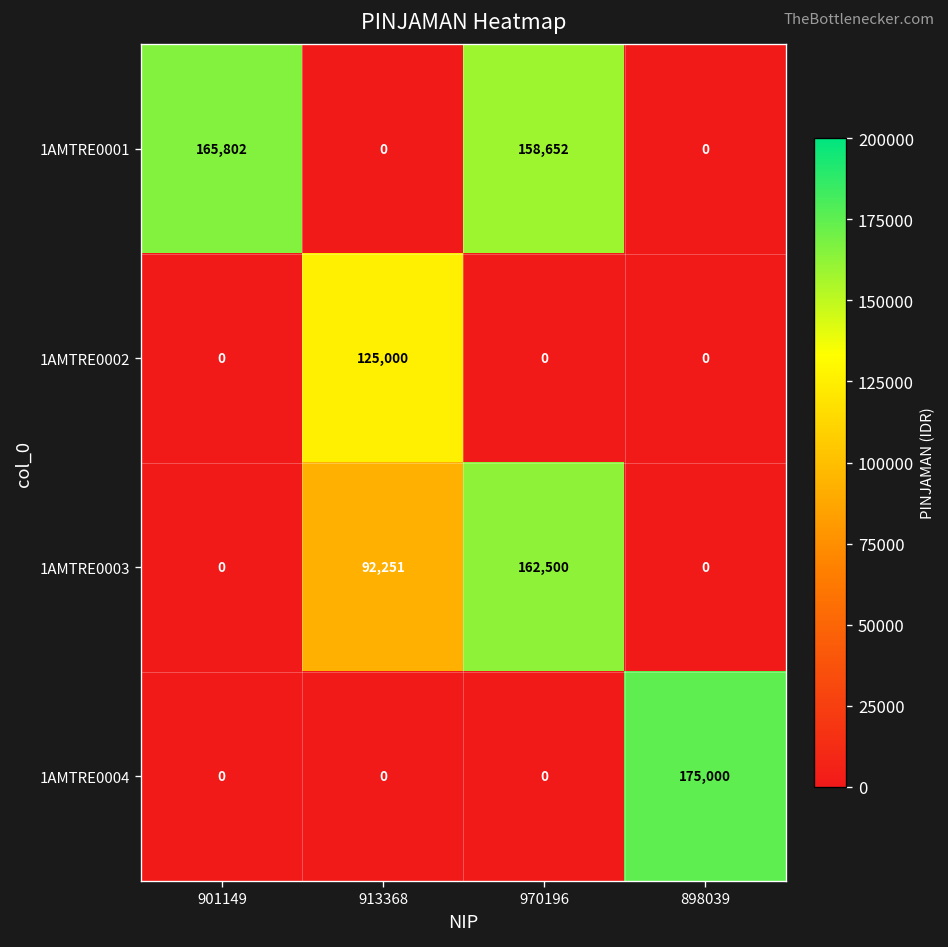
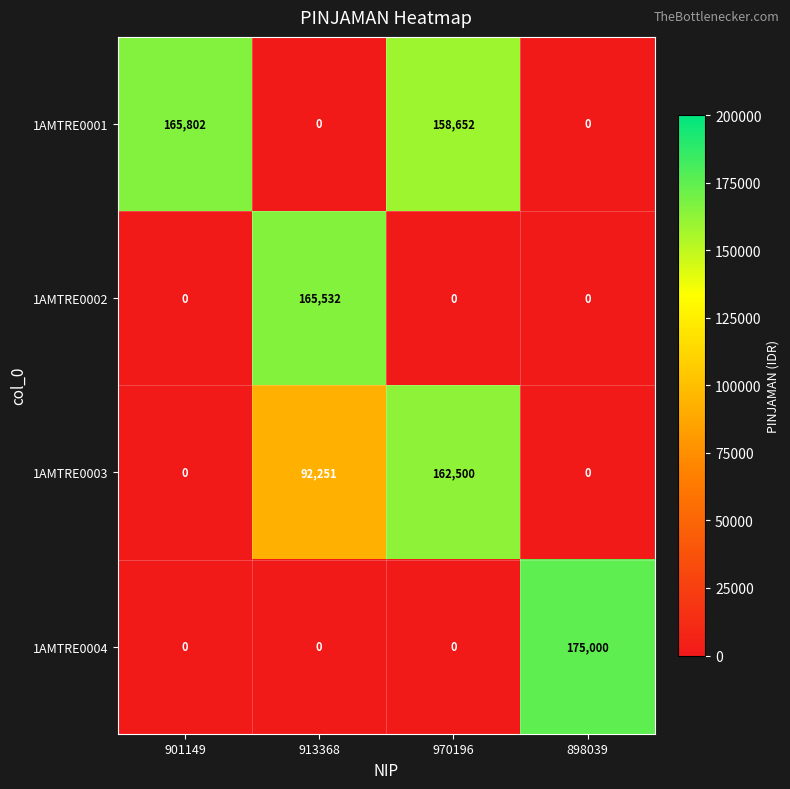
  {
    "1AMTRE0001": {
      "901149": "165,802",
      "913368": "0",
      "970196": "158,652",
      "898039": "0"
    },
    "1AMTRE0002": {
      "901149": "0",
-     "913368": "125,000",
+     "913368": "165,532",
      "970196": "0",
      "898039": "0"
    },
    "1AMTRE0003": {
      "901149": "0",
      "913368": "92,251",
      "970196": "162,500",
      "898039": "0"
    },
    "1AMTRE0004": {
      "901149": "0",
      "913368": "0",
      "970196": "0",
      "898039": "175,000"
    }
  }
